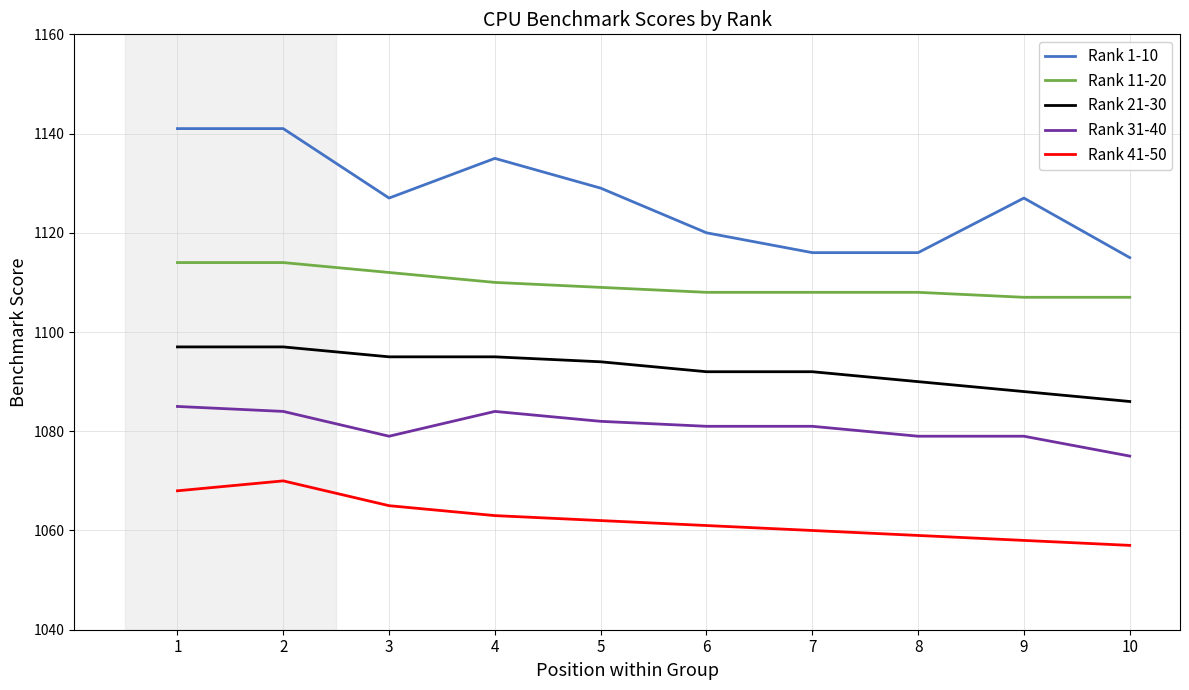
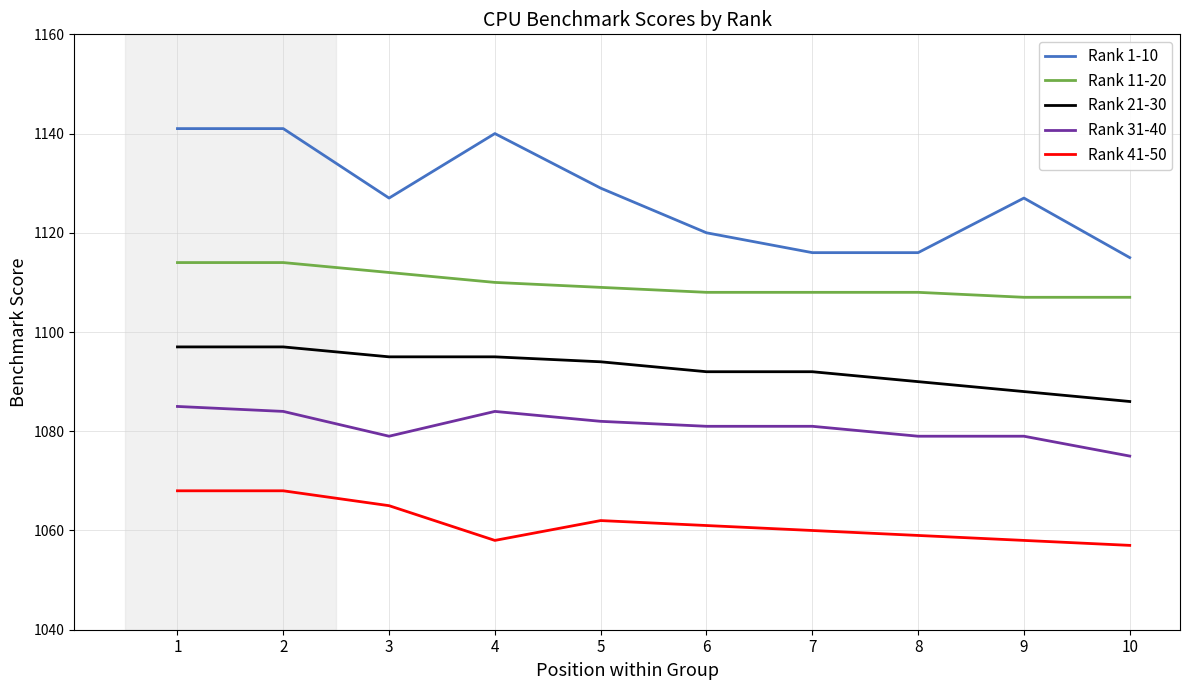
  {
    "Rank 1-10": {
      "1": 1141,
      "2": 1141,
      "3": 1127,
-     "4": 1135,
+     "4": 1140,
      "5": 1129,
      "6": 1120,
      "7": 1116,
      "8": 1116,
      "9": 1127,
      "10": 1115
    },
    "Rank 11-20": {
      "1": 1114,
      "2": 1114,
      "3": 1112,
      "4": 1110,
      "5": 1109,
      "6": 1108,
      "7": 1108,
      "8": 1108,
      "9": 1107,
      "10": 1107
    },
    "Rank 21-30": {
      "1": 1097,
      "2": 1097,
      "3": 1095,
      "4": 1095,
      "5": 1094,
      "6": 1092,
      "7": 1092,
      "8": 1090,
      "9": 1088,
      "10": 1086
    },
    "Rank 31-40": {
      "1": 1085,
      "2": 1084,
      "3": 1079,
      "4": 1084,
      "5": 1082,
      "6": 1081,
      "7": 1081,
      "8": 1079,
      "9": 1079,
      "10": 1075
    },
    "Rank 41-50": {
      "1": 1068,
-     "2": 1070,
+     "2": 1068,
      "3": 1065,
-     "4": 1063,
+     "4": 1058,
      "5": 1062,
      "6": 1061,
      "7": 1060,
      "8": 1059,
      "9": 1058,
      "10": 1057
    }
  }
